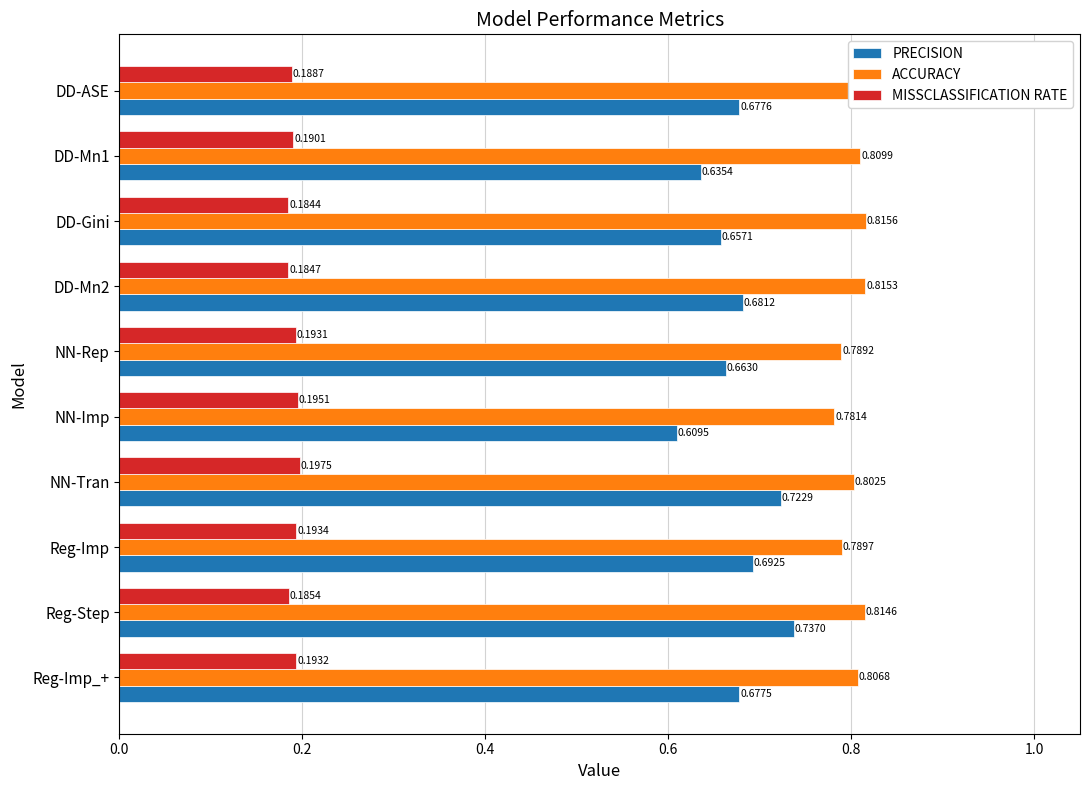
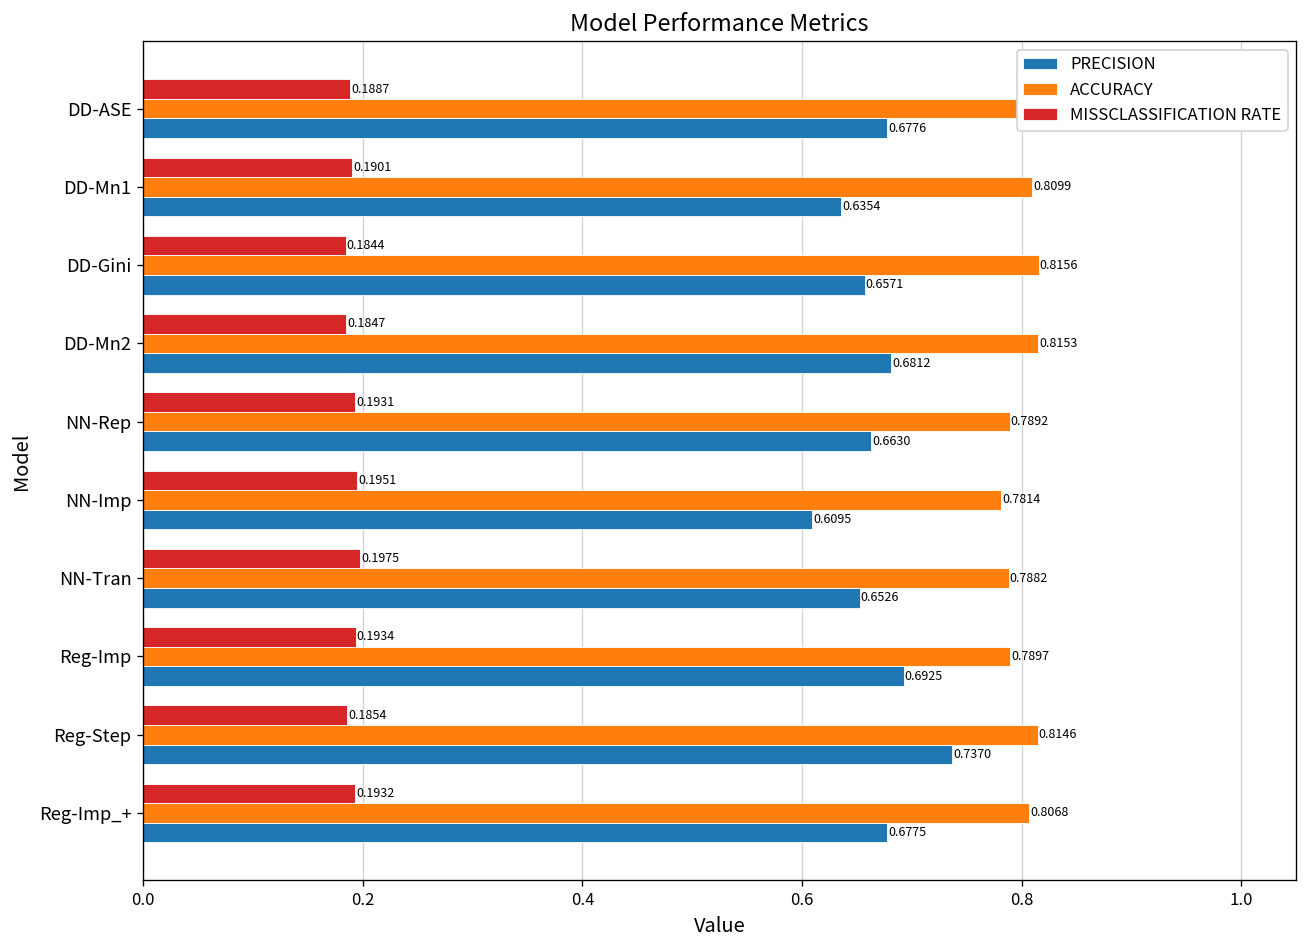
  {
    "PRECISION": {
      "DD-ASE": 0.6776,
      "DD-Mn1": 0.6354,
      "DD-Gini": 0.6571,
      "DD-Mn2": 0.6812,
      "NN-Rep": 0.6630,
      "NN-Imp": 0.6095,
-     "NN-Tran": 0.7229,
+     "NN-Tran": 0.6526,
      "Reg-Imp": 0.6925,
      "Reg-Step": 0.7370,
      "Reg-Imp_+": 0.6775
    },
    "ACCURACY": {
      "DD-Mn1": 0.8099,
      "DD-Gini": 0.8156,
      "DD-Mn2": 0.8153,
      "NN-Rep": 0.7892,
      "NN-Imp": 0.7814,
-     "NN-Tran": 0.8025,
+     "NN-Tran": 0.7882,
      "Reg-Imp": 0.7897,
      "Reg-Step": 0.8146,
      "Reg-Imp_+": 0.8068
    },
    "MISSCLASSIFICATION RATE": {
      "DD-ASE": 0.1887,
      "DD-Mn1": 0.1901,
      "DD-Gini": 0.1844,
      "DD-Mn2": 0.1847,
      "NN-Rep": 0.1931,
      "NN-Imp": 0.1951,
      "NN-Tran": 0.1975,
      "Reg-Imp": 0.1934,
      "Reg-Step": 0.1854,
      "Reg-Imp_+": 0.1932
    }
  }
